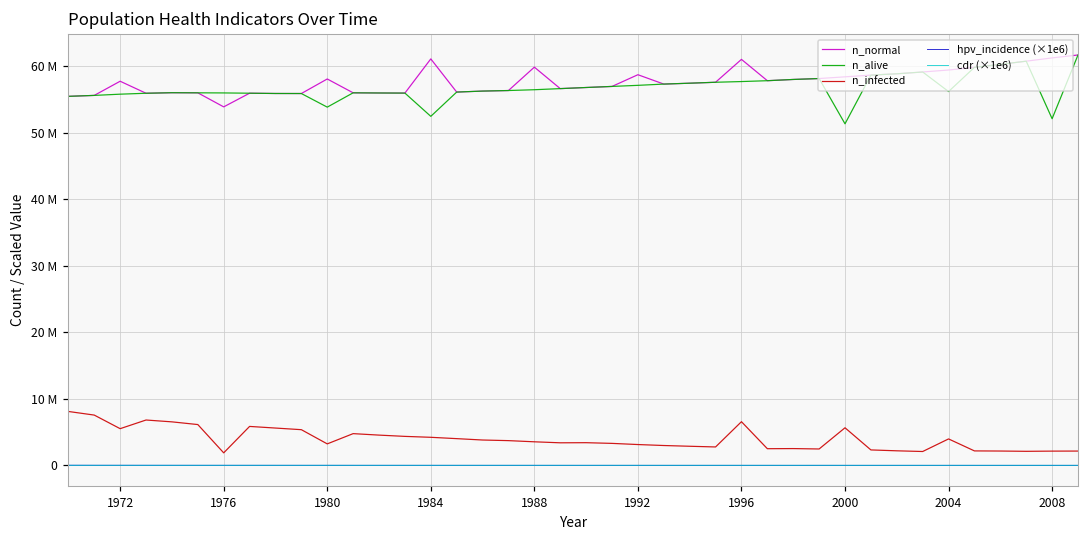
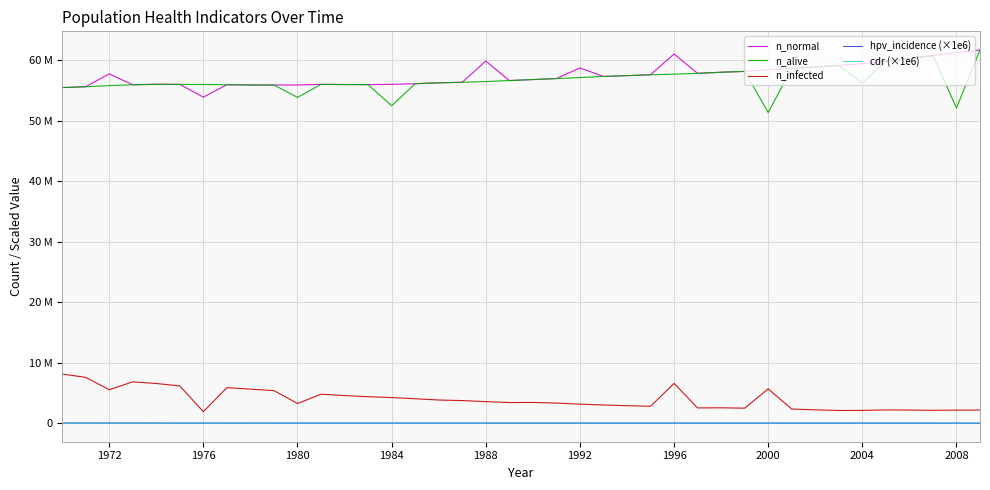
  {
    "n_normal": {
      "1972": 58000000,
      "1976": 54000000,
-     "1980": 58000000,
-     "1984": 61000000,
+     "1980": 56000000,
+     "1984": 56000000,
      "1988": 60000000,
      "1992": 59000000,
      "1996": 61000000
    },
    "n_alive": {
      "1972": 56000000,
      "1976": 56000000,
      "1980": 54000000,
      "1984": 52000000,
      "1988": 56000000,
      "1992": 57000000,
      "1996": 58000000,
      "2000": 51000000,
      "2008": 52000000
    },
    "n_infected": {
      "1972": 6000000,
      "1976": 2000000,
      "1980": 3000000,
      "1984": 4000000,
      "1988": 4000000,
      "1992": 3000000,
      "1996": 7000000,
      "2000": 6000000,
-     "2004": 4000000,
+     "2004": 2000000,
      "2008": 2000000
    },
    "cdr (×1e6)": {
      "1972": 0,
      "1976": 0,
      "1980": 0,
      "1984": 0,
      "1988": 0,
      "1992": 0,
      "1996": 0,
      "2000": 0,
      "2004": 0,
      "2008": 0
    }
  }
